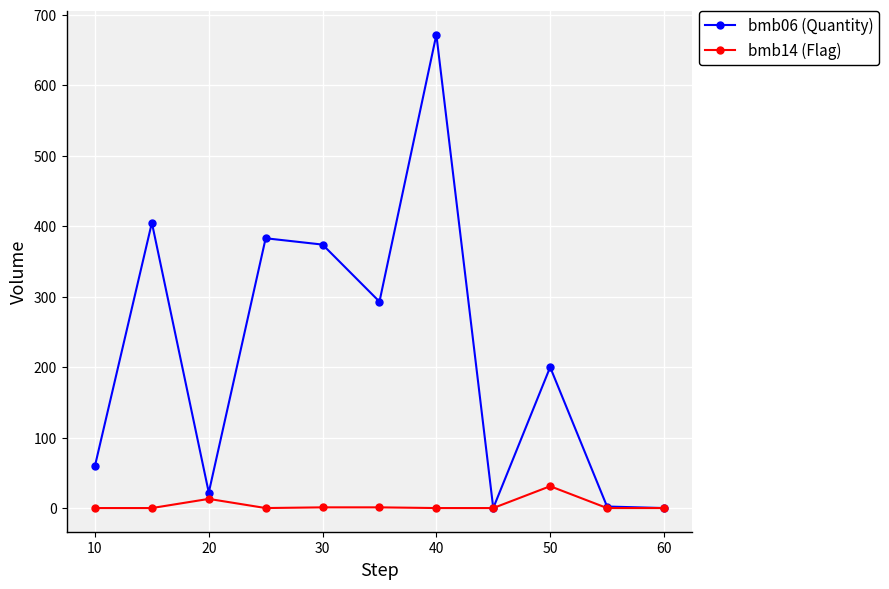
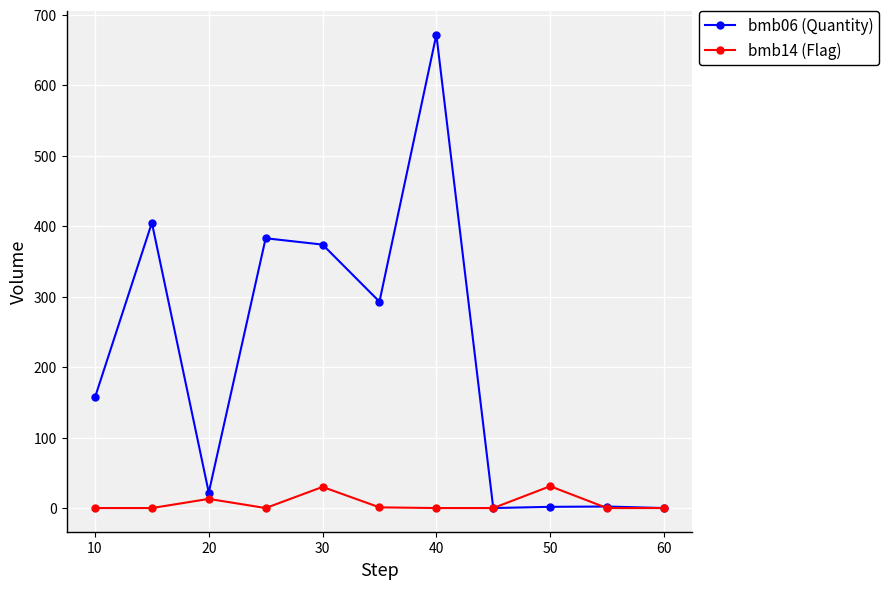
  {
    "bmb06 (Quantity)": {
-     "10": 60,
+     "10": 160,
      "20": 20,
      "30": 370,
      "40": 670,
-     "50": 200
+     "50": 0
    },
    "bmb14 (Flag)": {
      "10": 0,
      "20": 10,
-     "30": 0,
+     "30": 30,
      "40": 0,
      "50": 30
    }
  }
